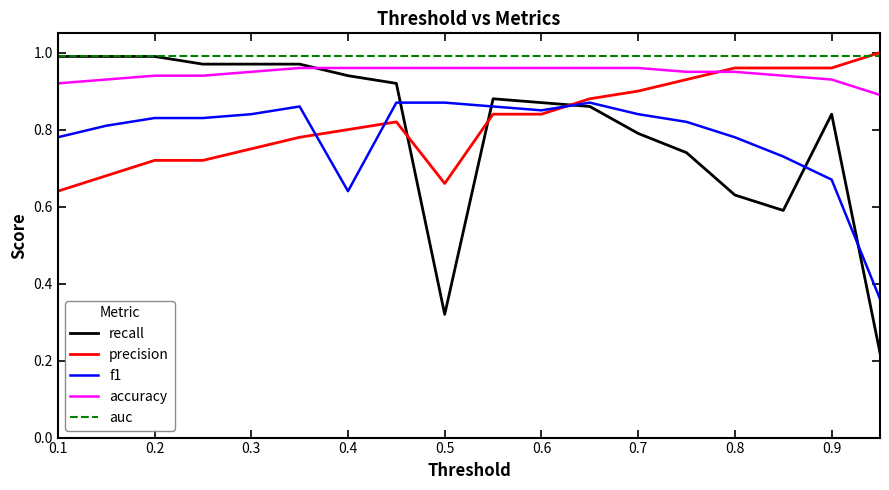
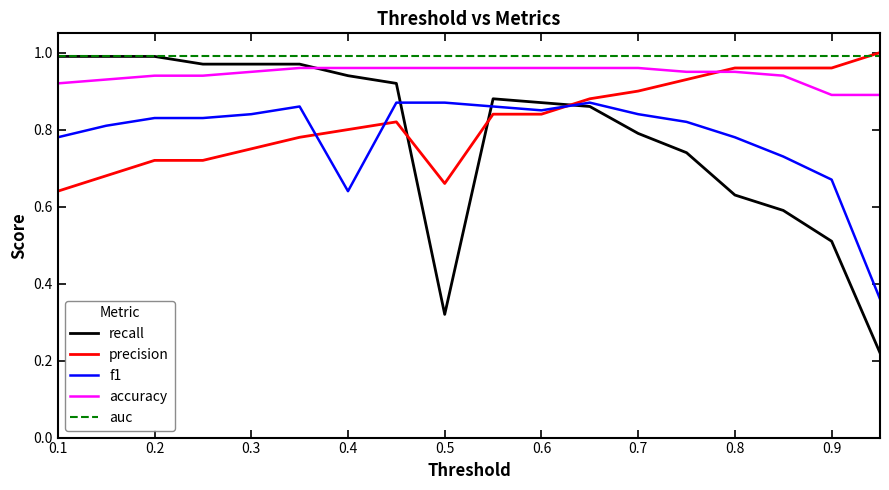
  {
    "recall": {
      "0.3": 0.97,
      "0.4": 0.94,
      "0.5": 0.32,
      "0.6": 0.87,
      "0.7": 0.79,
      "0.8": 0.63,
-     "0.9": 0.84
+     "0.9": 0.51
    },
    "precision": {
      "0.1": 0.64,
      "0.2": 0.72,
      "0.3": 0.75,
      "0.4": 0.80,
      "0.5": 0.66,
      "0.6": 0.84,
      "0.7": 0.90,
      "0.8": 0.96,
      "0.9": 0.96
    },
    "f1": {
      "0.1": 0.78,
      "0.2": 0.83,
      "0.3": 0.84,
      "0.4": 0.64,
      "0.5": 0.87,
      "0.6": 0.85,
      "0.7": 0.84,
      "0.8": 0.78,
      "0.9": 0.67
    },
    "accuracy": {
      "0.1": 0.92,
      "0.2": 0.94,
      "0.3": 0.95,
      "0.4": 0.96,
      "0.5": 0.96,
      "0.6": 0.96,
      "0.7": 0.96,
      "0.8": 0.95,
-     "0.9": 0.93
+     "0.9": 0.89
    },
    "auc": {
      "0.3": 0.99,
      "0.4": 0.99,
      "0.5": 0.99,
      "0.6": 0.99,
      "0.7": 0.99,
      "0.8": 0.99,
      "0.9": 0.99
    }
  }
